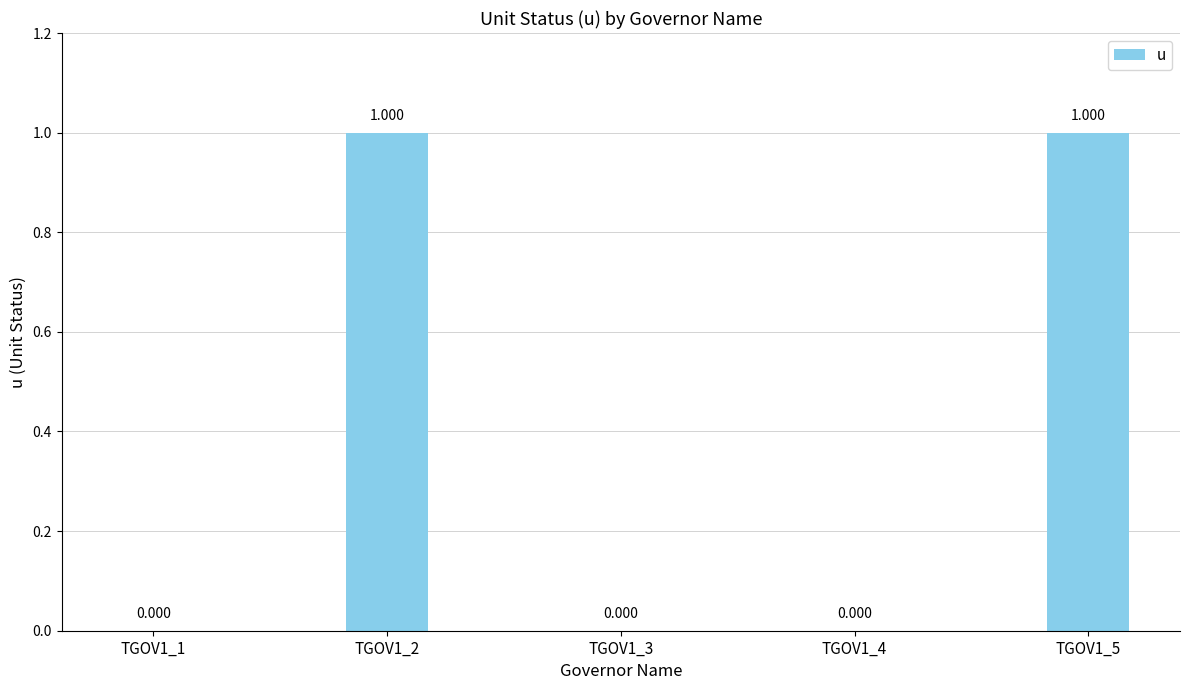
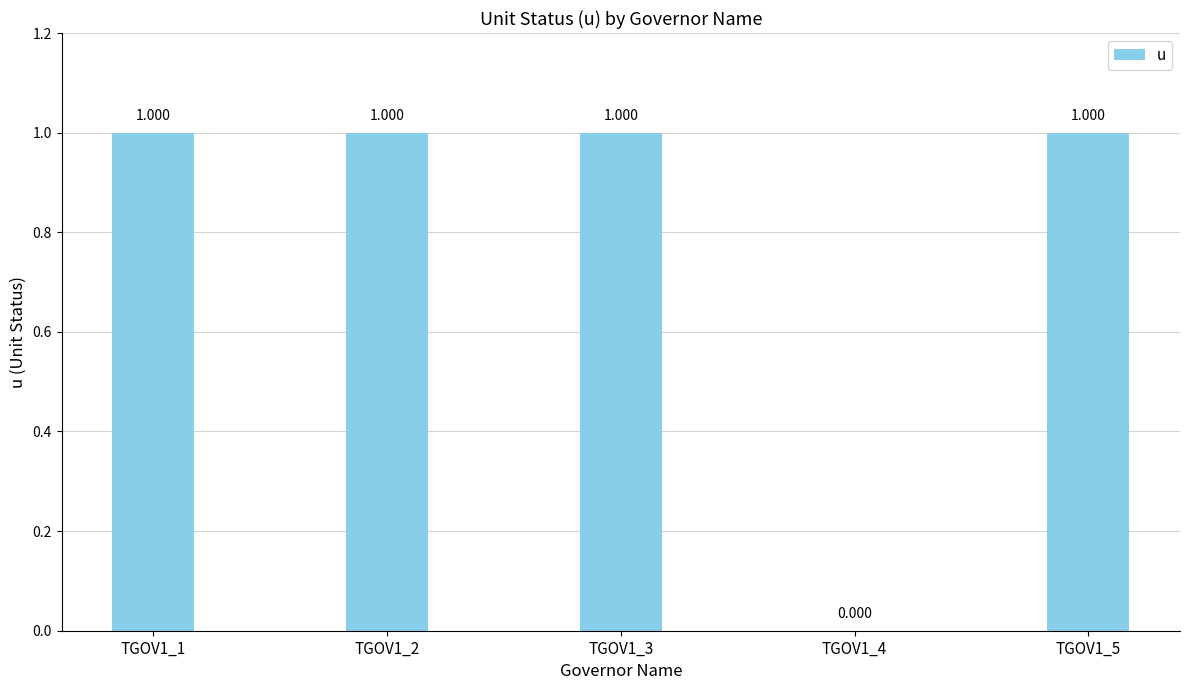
  {
-   "TGOV1_1": 0.000,
+   "TGOV1_1": 1.000,
    "TGOV1_2": 1.000,
-   "TGOV1_3": 0.000,
+   "TGOV1_3": 1.000,
    "TGOV1_4": 0.000,
    "TGOV1_5": 1.000
  }
